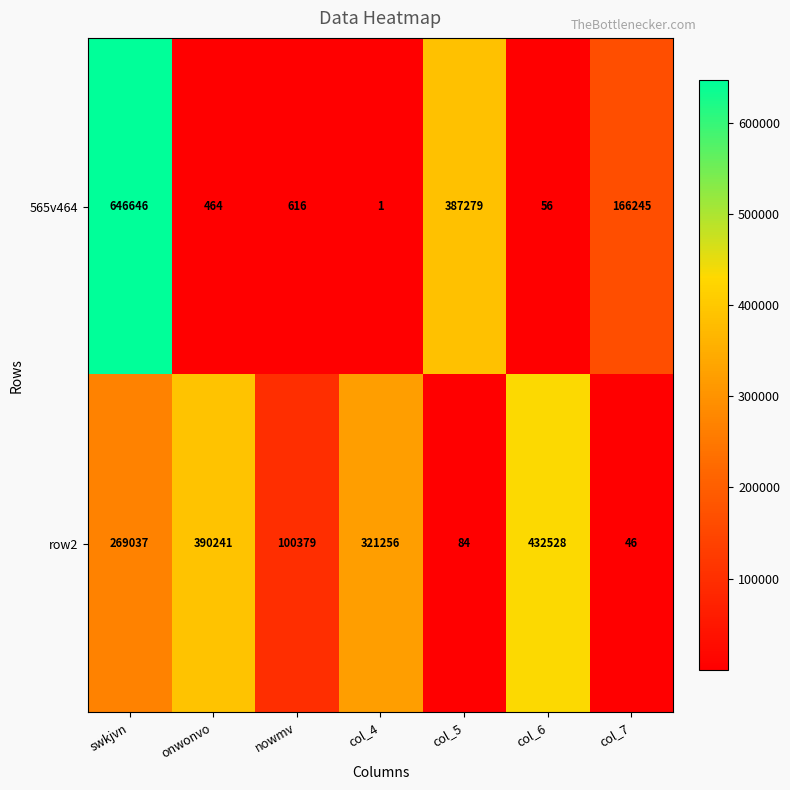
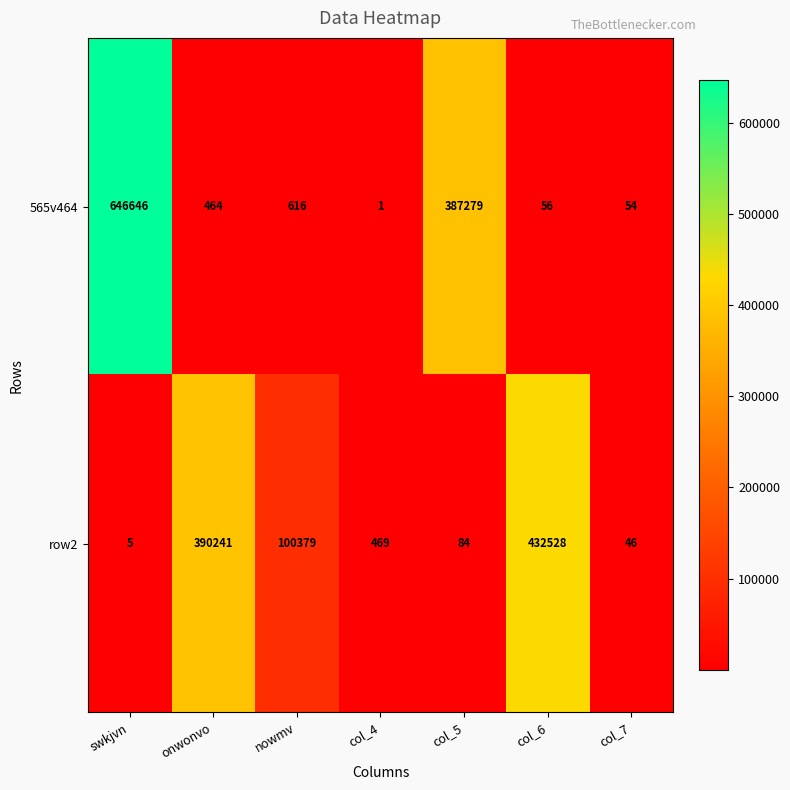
  {
    "565v464": {
      "swkjvn": 646646,
      "onwonvo": 464,
      "nowmv": 616,
      "col_4": 1,
      "col_5": 387279,
      "col_6": 56,
-     "col_7": 166245
+     "col_7": 54
    },
    "row2": {
-     "swkjvn": 269037,
+     "swkjvn": 5,
      "onwonvo": 390241,
      "nowmv": 100379,
-     "col_4": 321256,
+     "col_4": 469,
      "col_5": 84,
      "col_6": 432528,
      "col_7": 46
    }
  }
